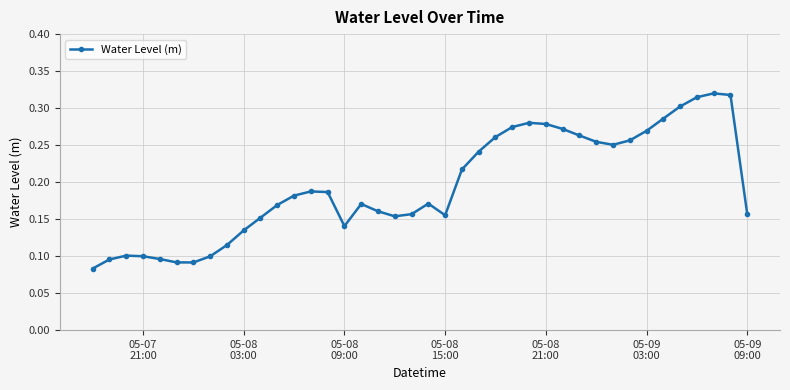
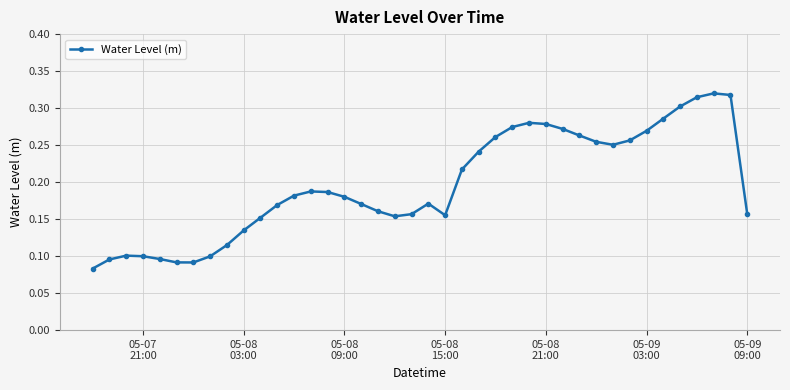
  {
    "05-07 21:00": 0.10,
    "05-08 03:00": 0.13,
-   "05-08 09:00": 0.14,
+   "05-08 09:00": 0.18,
    "05-08 15:00": 0.16,
    "05-08 21:00": 0.28,
    "05-09 03:00": 0.27,
    "05-09 09:00": 0.16
  }
